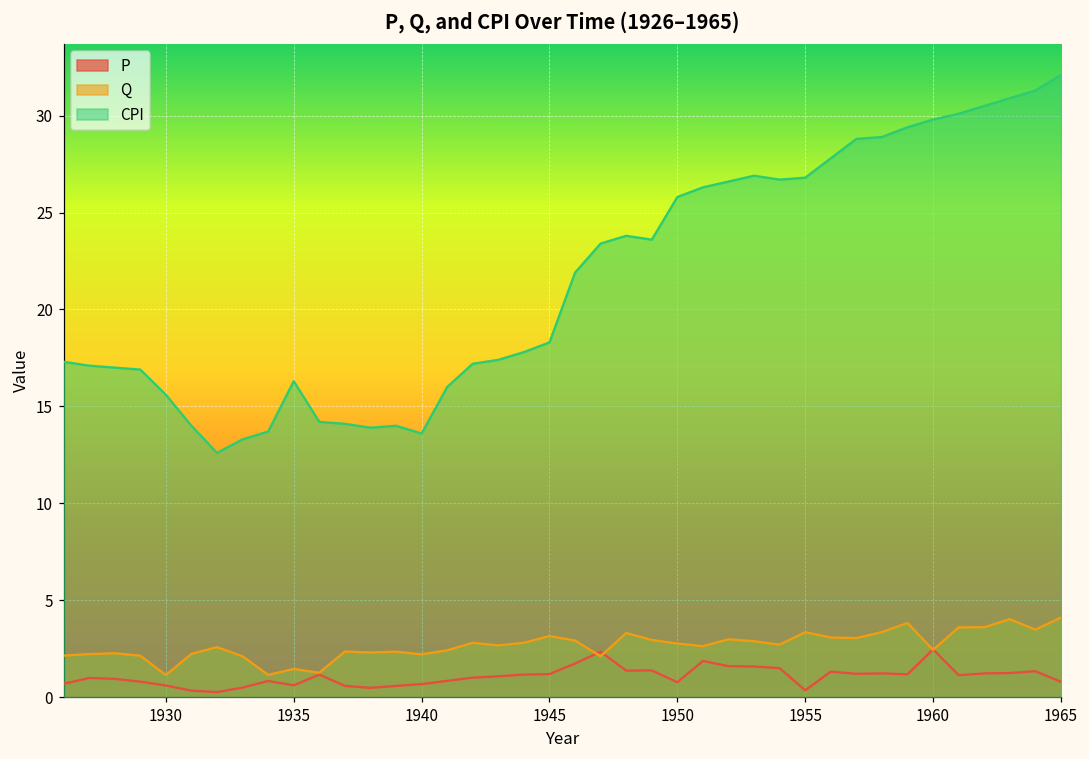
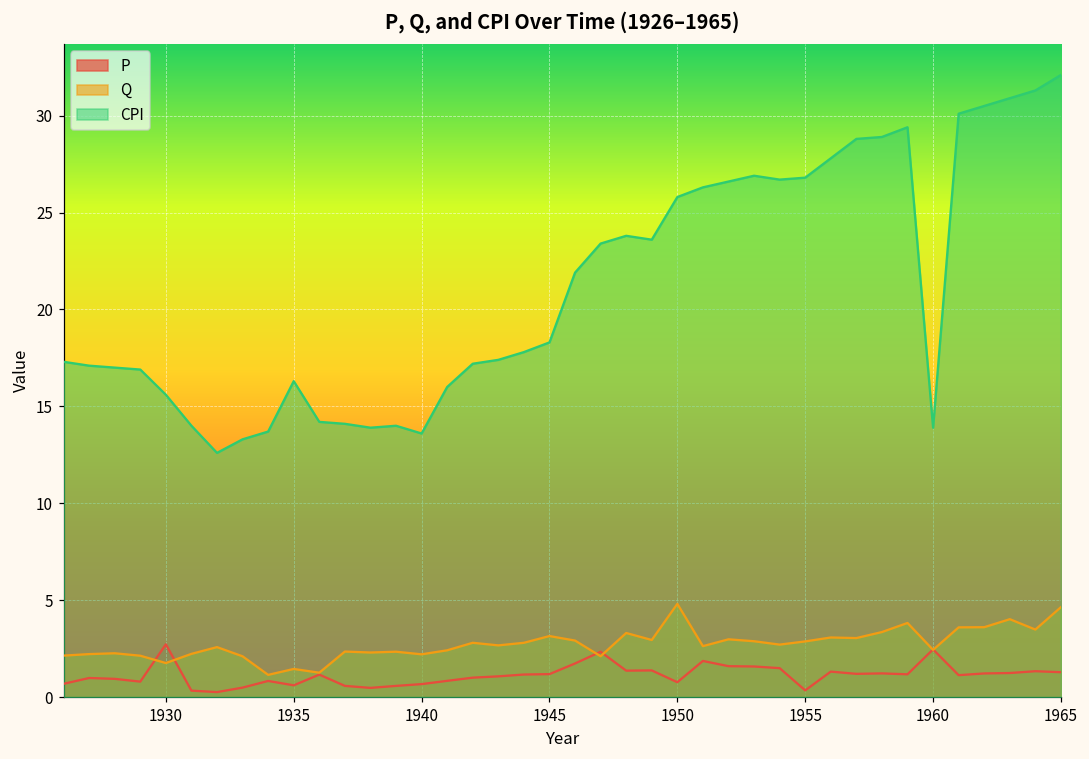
  {
    "P": {
-     "1930": 0.6,
+     "1930": 2.7,
      "1935": 0.6,
      "1940": 0.7,
      "1945": 1.2,
      "1950": 0.8,
      "1955": 0.3,
-     "1965": 0.8
+     "1965": 1.3
    },
    "Q": {
-     "1930": 1.1,
+     "1930": 1.8,
      "1935": 1.5,
      "1940": 2.2,
      "1945": 3.1,
-     "1950": 2.8,
-     "1955": 3.3,
-     "1965": 4.1
+     "1950": 4.8,
+     "1955": 2.9,
+     "1965": 4.6
    },
    "CPI": {
      "1930": 15.6,
      "1935": 16.3,
      "1940": 13.6,
      "1945": 18.3,
      "1950": 25.8,
      "1955": 26.8,
-     "1960": 29.8,
+     "1960": 13.9,
      "1965": 32.1
    }
  }
